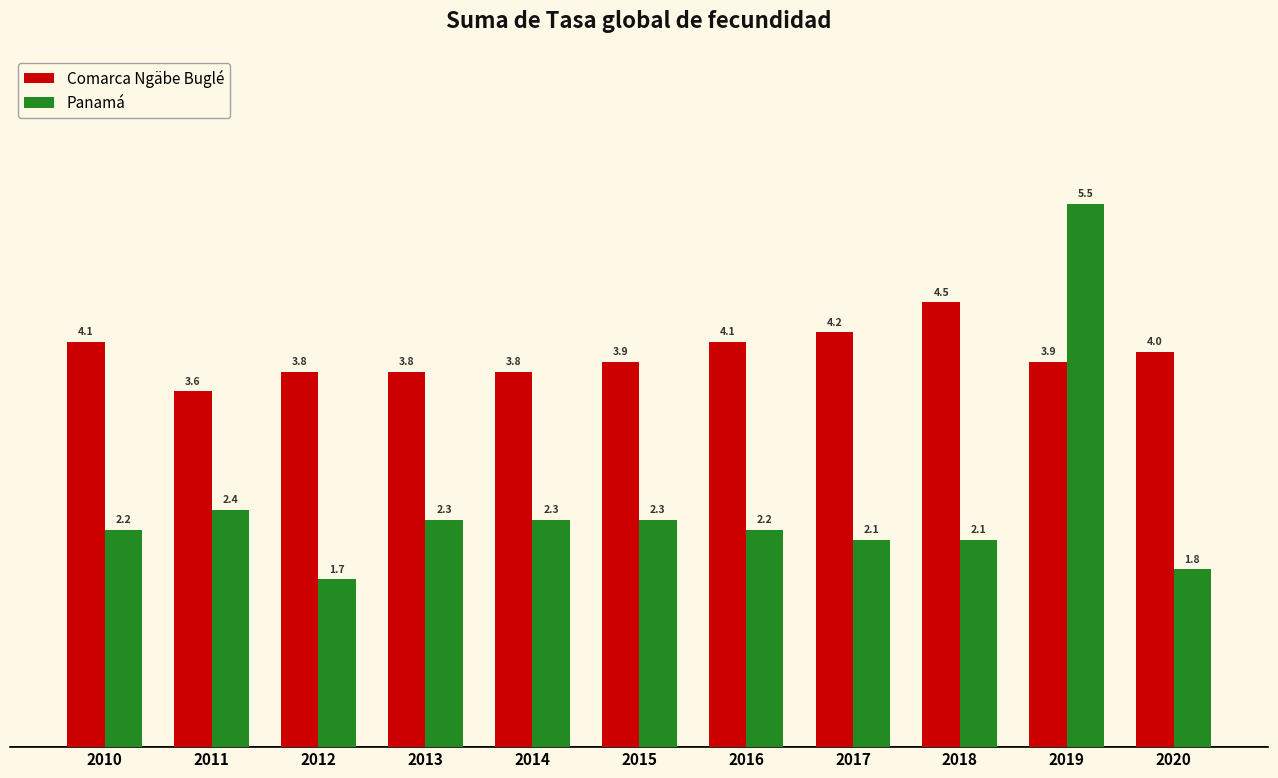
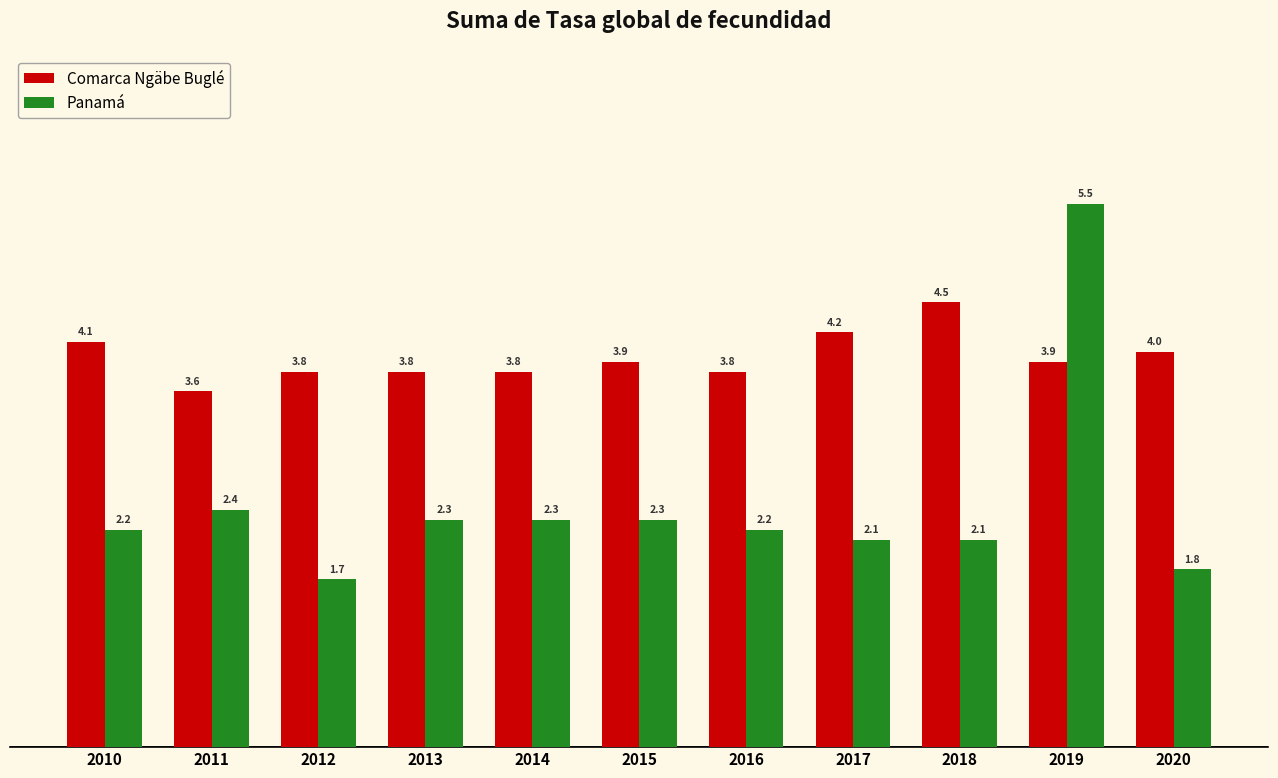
  {
    "Comarca Ngäbe Buglé": {
      "2010": 4.1,
      "2011": 3.6,
      "2012": 3.8,
      "2013": 3.8,
      "2014": 3.8,
      "2015": 3.9,
-     "2016": 4.1,
+     "2016": 3.8,
      "2017": 4.2,
      "2018": 4.5,
      "2019": 3.9,
      "2020": 4.0
    },
    "Panamá": {
      "2010": 2.2,
      "2011": 2.4,
      "2012": 1.7,
      "2013": 2.3,
      "2014": 2.3,
      "2015": 2.3,
      "2016": 2.2,
      "2017": 2.1,
      "2018": 2.1,
      "2019": 5.5,
      "2020": 1.8
    }
  }
